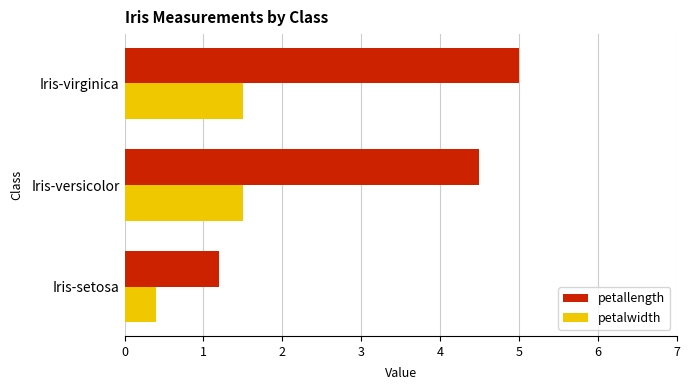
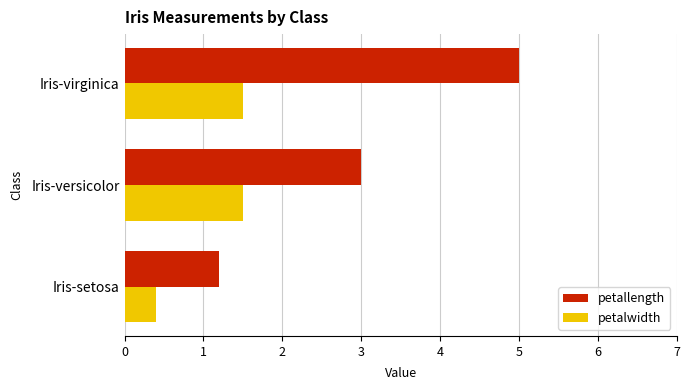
  {
    "petallength": {
      "Iris-virginica": 5.0,
-     "Iris-versicolor": 4.5,
+     "Iris-versicolor": 3.0,
      "Iris-setosa": 1.2
    },
    "petalwidth": {
      "Iris-virginica": 1.5,
      "Iris-versicolor": 1.5,
      "Iris-setosa": 0.4
    }
  }
